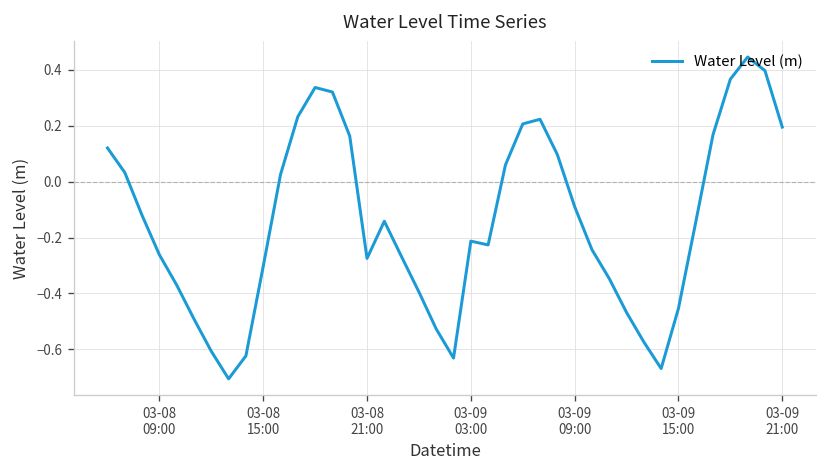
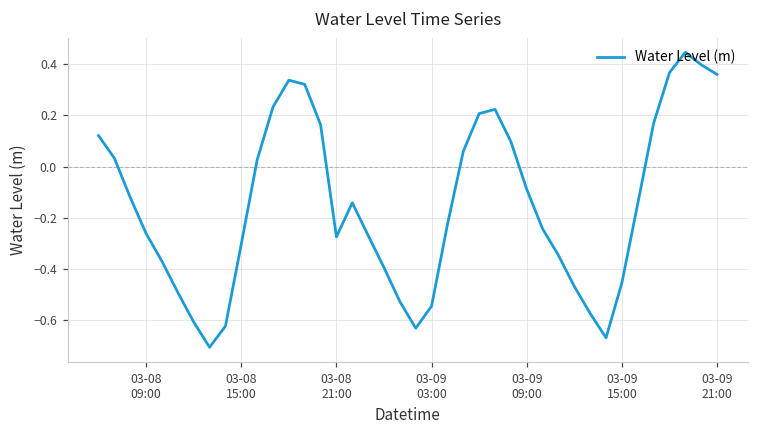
  {
    "03-08 09:00": -0.26,
    "03-08 15:00": -0.30,
    "03-08 21:00": -0.27,
-   "03-09 03:00": -0.21,
+   "03-09 03:00": -0.54,
    "03-09 09:00": -0.09,
    "03-09 15:00": -0.45,
-   "03-09 21:00": 0.20
+   "03-09 21:00": 0.36
  }
